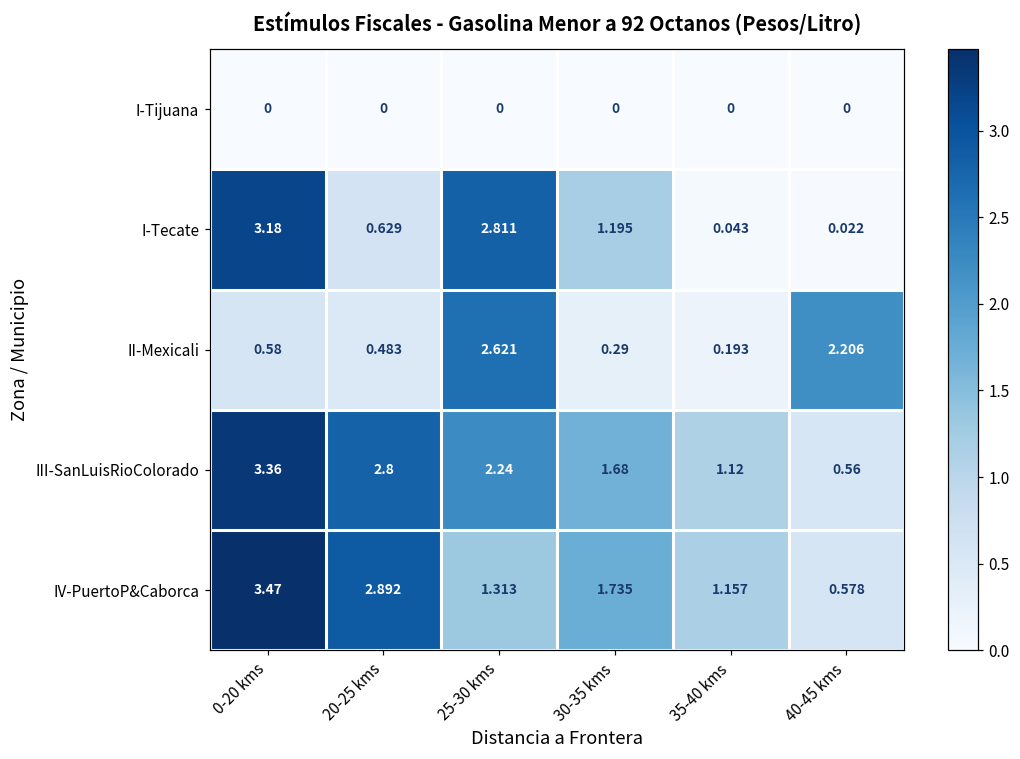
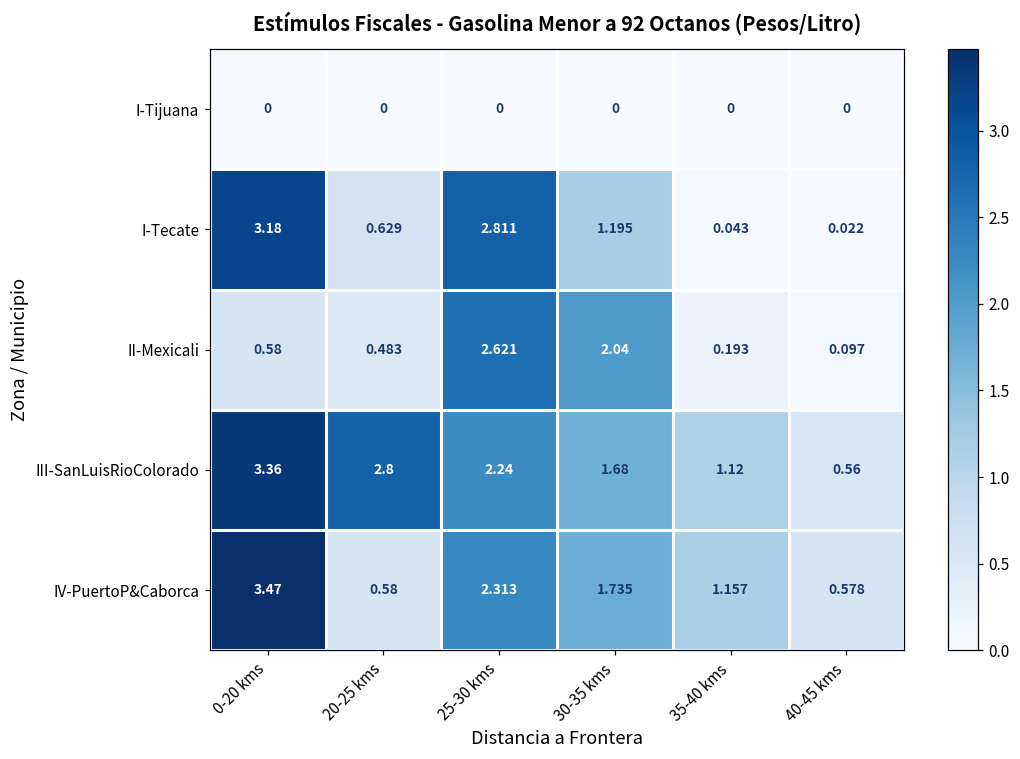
  {
    "I-Tijuana": {
      "0-20 kms": 0,
      "20-25 kms": 0,
      "25-30 kms": 0,
      "30-35 kms": 0,
      "35-40 kms": 0,
      "40-45 kms": 0
    },
    "I-Tecate": {
      "0-20 kms": 3.18,
      "20-25 kms": 0.629,
      "25-30 kms": 2.811,
      "30-35 kms": 1.195,
      "35-40 kms": 0.043,
      "40-45 kms": 0.022
    },
    "II-Mexicali": {
      "0-20 kms": 0.58,
      "20-25 kms": 0.483,
      "25-30 kms": 2.621,
-     "30-35 kms": 0.29,
+     "30-35 kms": 2.04,
      "35-40 kms": 0.193,
-     "40-45 kms": 2.206
+     "40-45 kms": 0.097
    },
    "III-SanLuisRioColorado": {
      "0-20 kms": 3.36,
      "20-25 kms": 2.8,
      "25-30 kms": 2.24,
      "30-35 kms": 1.68,
      "35-40 kms": 1.12,
      "40-45 kms": 0.56
    },
    "IV-PuertoP&Caborca": {
      "0-20 kms": 3.47,
-     "20-25 kms": 2.892,
-     "25-30 kms": 1.313,
+     "20-25 kms": 0.58,
+     "25-30 kms": 2.313,
      "30-35 kms": 1.735,
      "35-40 kms": 1.157,
      "40-45 kms": 0.578
    }
  }
